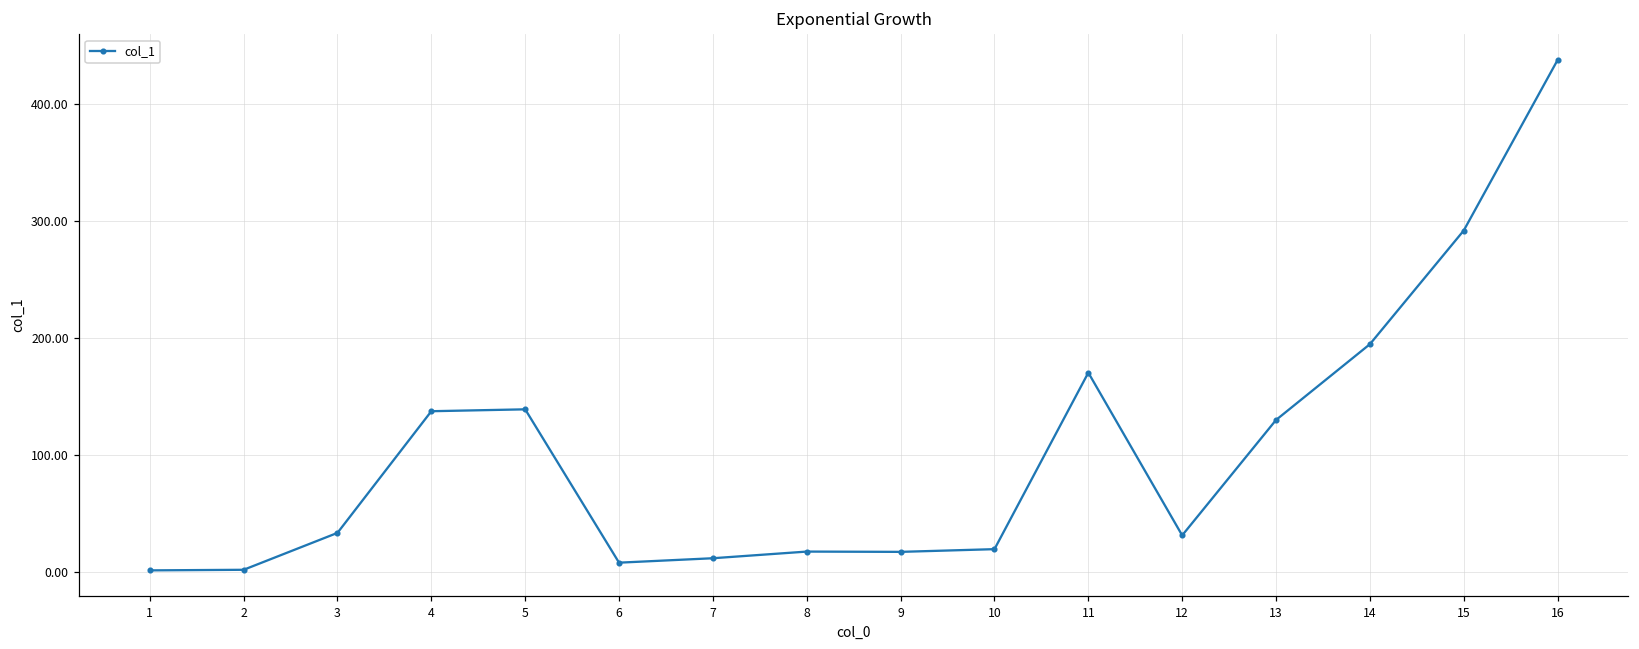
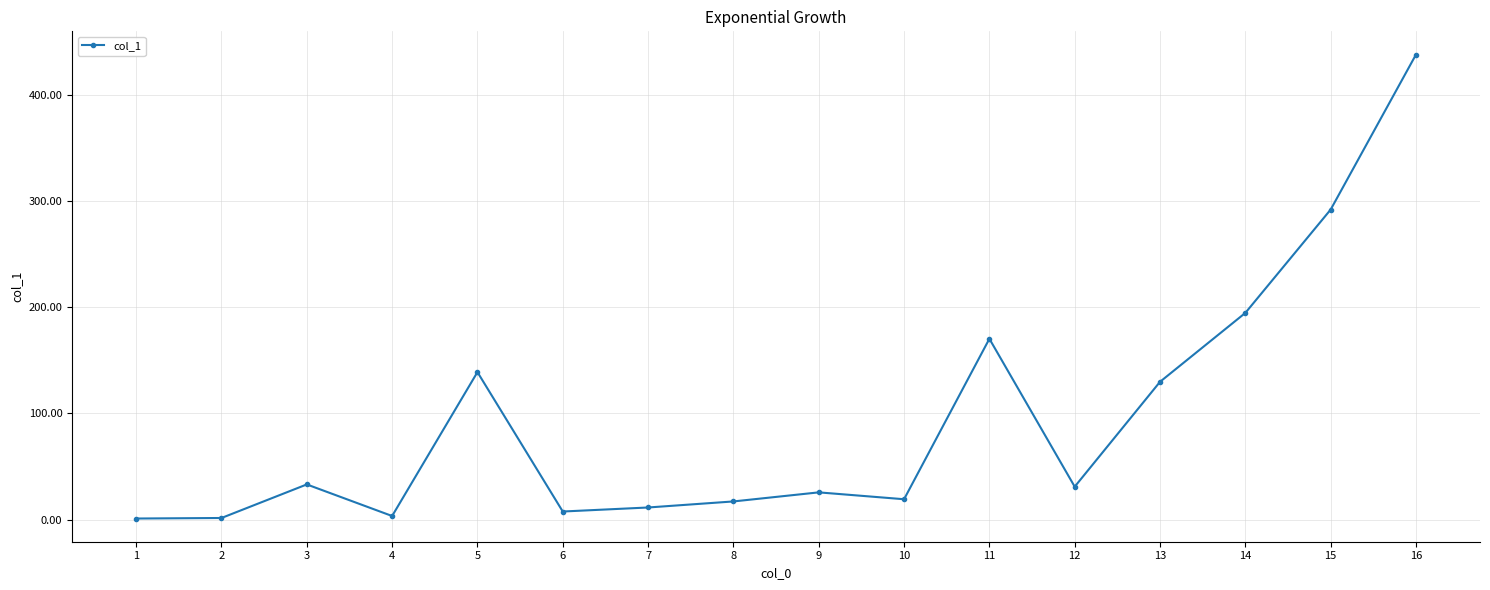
  {
    "1": 1,
    "2": 2,
    "3": 33,
-   "4": 137,
+   "4": 3,
    "5": 139,
    "6": 8,
    "7": 11,
    "8": 17,
-   "9": 17,
+   "9": 26,
    "10": 19,
    "11": 170,
    "12": 31,
    "13": 130,
    "14": 195,
    "15": 292,
    "16": 438
  }
